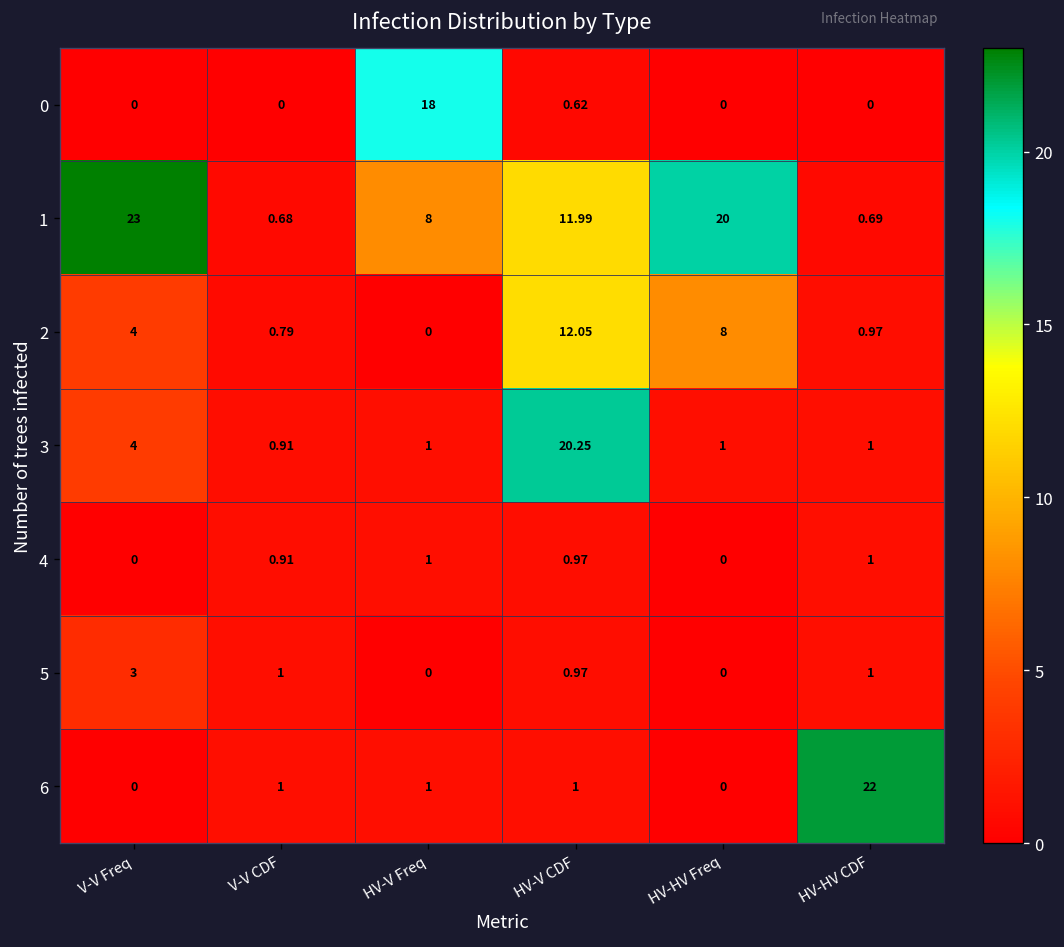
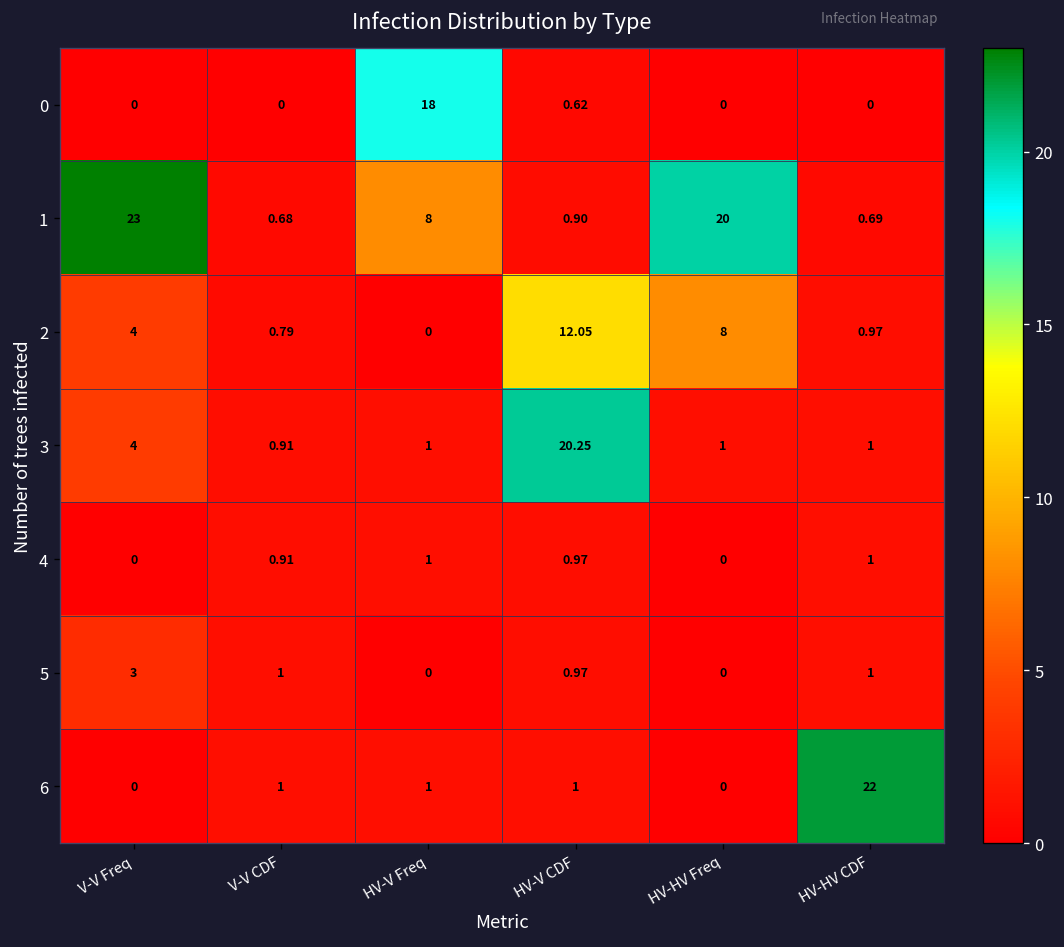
  {
    "0": {
      "V-V Freq": 0,
      "V-V CDF": 0,
      "HV-V Freq": 18,
      "HV-V CDF": 0.62,
      "HV-HV Freq": 0,
      "HV-HV CDF": 0
    },
    "1": {
      "V-V Freq": 23,
      "V-V CDF": 0.68,
      "HV-V Freq": 8,
-     "HV-V CDF": 11.99,
+     "HV-V CDF": 0.90,
      "HV-HV Freq": 20,
      "HV-HV CDF": 0.69
    },
    "2": {
      "V-V Freq": 4,
      "V-V CDF": 0.79,
      "HV-V Freq": 0,
      "HV-V CDF": 12.05,
      "HV-HV Freq": 8,
      "HV-HV CDF": 0.97
    },
    "3": {
      "V-V Freq": 4,
      "V-V CDF": 0.91,
      "HV-V Freq": 1,
      "HV-V CDF": 20.25,
      "HV-HV Freq": 1,
      "HV-HV CDF": 1
    },
    "4": {
      "V-V Freq": 0,
      "V-V CDF": 0.91,
      "HV-V Freq": 1,
      "HV-V CDF": 0.97,
      "HV-HV Freq": 0,
      "HV-HV CDF": 1
    },
    "5": {
      "V-V Freq": 3,
      "V-V CDF": 1,
      "HV-V Freq": 0,
      "HV-V CDF": 0.97,
      "HV-HV Freq": 0,
      "HV-HV CDF": 1
    },
    "6": {
      "V-V Freq": 0,
      "V-V CDF": 1,
      "HV-V Freq": 1,
      "HV-V CDF": 1,
      "HV-HV Freq": 0,
      "HV-HV CDF": 22
    }
  }
